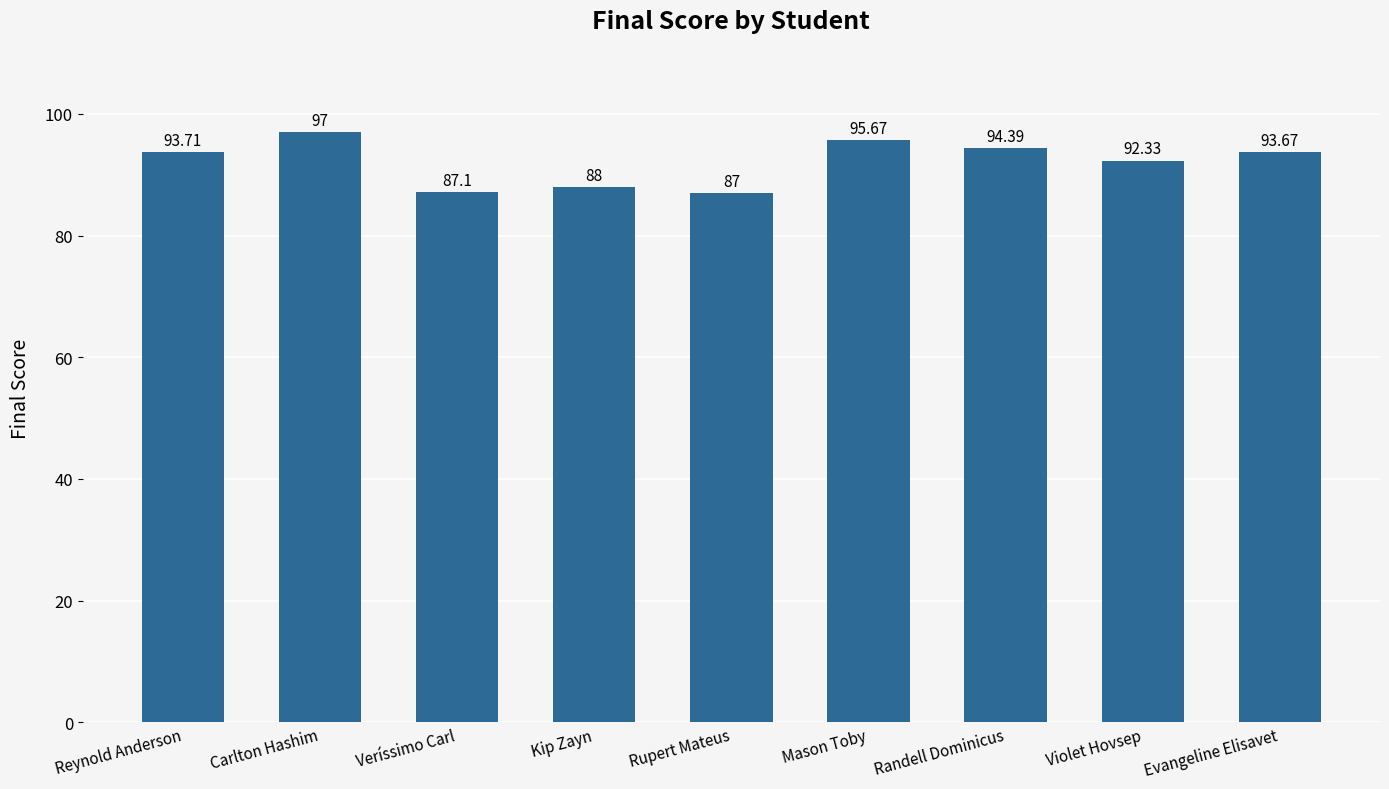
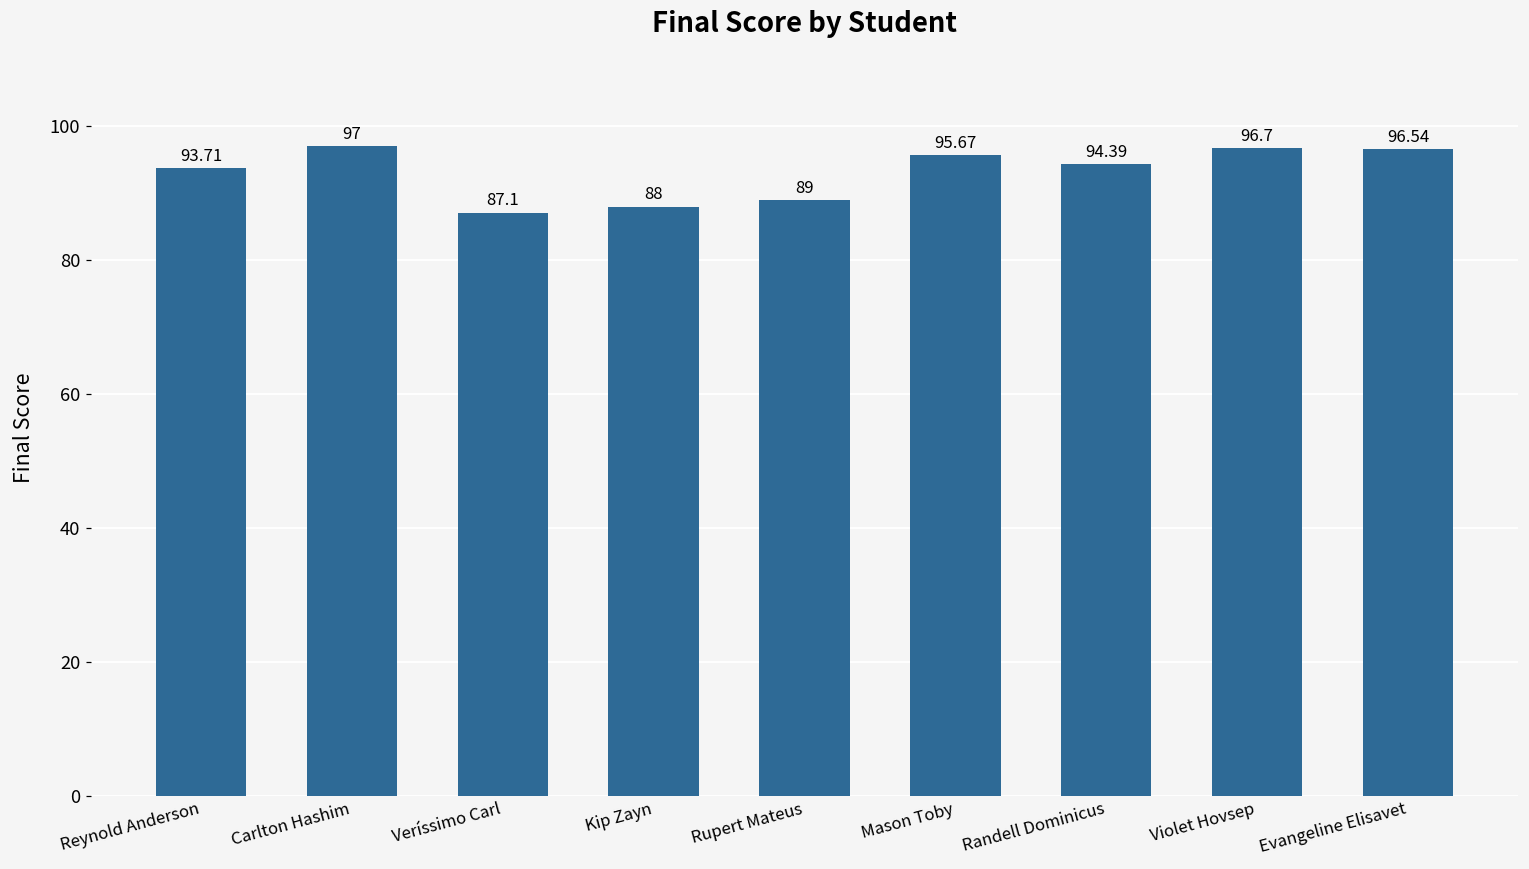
  {
    "Reynold Anderson": 93.71,
    "Carlton Hashim": 97,
    "Veríssimo Carl": 87.1,
    "Kip Zayn": 88,
-   "Rupert Mateus": 87,
+   "Rupert Mateus": 89,
    "Mason Toby": 95.67,
    "Randell Dominicus": 94.39,
-   "Violet Hovsep": 92.33,
-   "Evangeline Elisavet": 93.67
+   "Violet Hovsep": 96.7,
+   "Evangeline Elisavet": 96.54
  }
